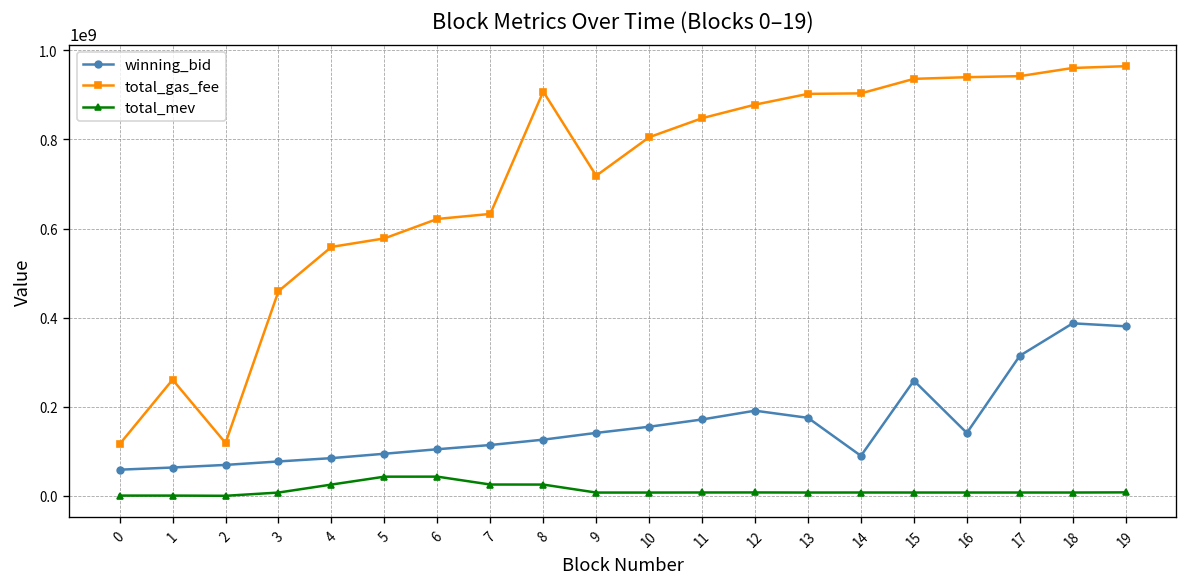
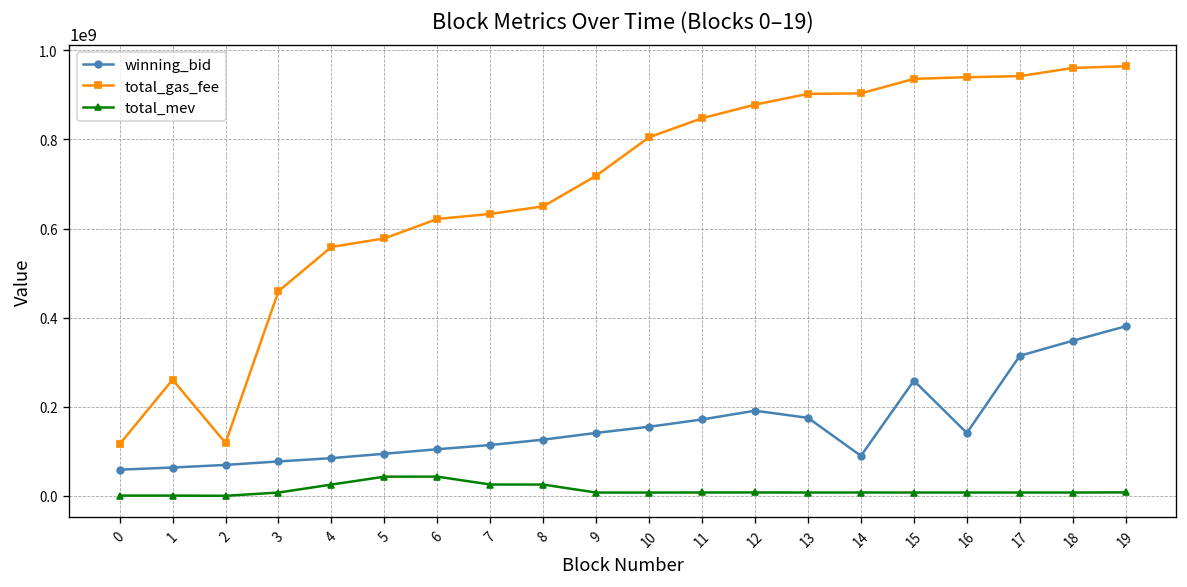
  {
    "winning_bid": {
      "0": 60000000,
      "1": 60000000,
      "2": 70000000,
      "3": 80000000,
      "4": 80000000,
      "5": 90000000,
      "6": 100000000,
      "7": 110000000,
      "8": 130000000,
      "9": 140000000,
      "10": 160000000,
      "11": 170000000,
      "12": 190000000,
      "13": 180000000,
      "14": 90000000,
      "15": 260000000,
      "16": 140000000,
      "17": 310000000,
-     "18": 390000000,
+     "18": 350000000,
      "19": 380000000
    },
    "total_gas_fee": {
      "0": 120000000,
      "1": 260000000,
      "2": 120000000,
      "3": 460000000,
      "4": 560000000,
      "5": 580000000,
      "6": 620000000,
      "7": 630000000,
-     "8": 910000000,
+     "8": 650000000,
      "9": 720000000,
      "10": 800000000,
      "11": 850000000,
      "12": 880000000,
      "13": 900000000,
      "14": 900000000,
      "15": 940000000,
      "16": 940000000,
      "17": 940000000,
      "18": 960000000,
      "19": 960000000
    },
    "total_mev": {
      "0": 0,
      "1": 0,
      "2": 0,
      "3": 10000000,
      "4": 30000000,
      "5": 40000000,
      "6": 40000000,
      "7": 30000000,
      "8": 30000000,
      "9": 10000000,
      "10": 10000000,
      "11": 10000000,
      "12": 10000000,
      "13": 10000000,
      "14": 10000000,
      "15": 10000000,
      "16": 10000000,
      "17": 10000000,
      "18": 10000000,
      "19": 10000000
    }
  }
